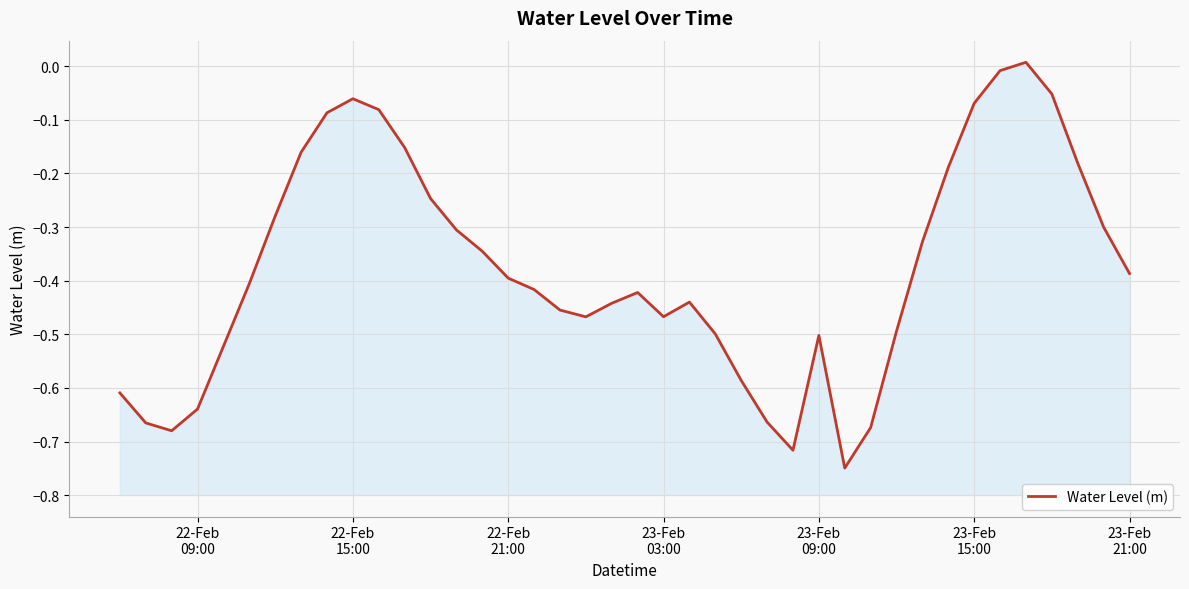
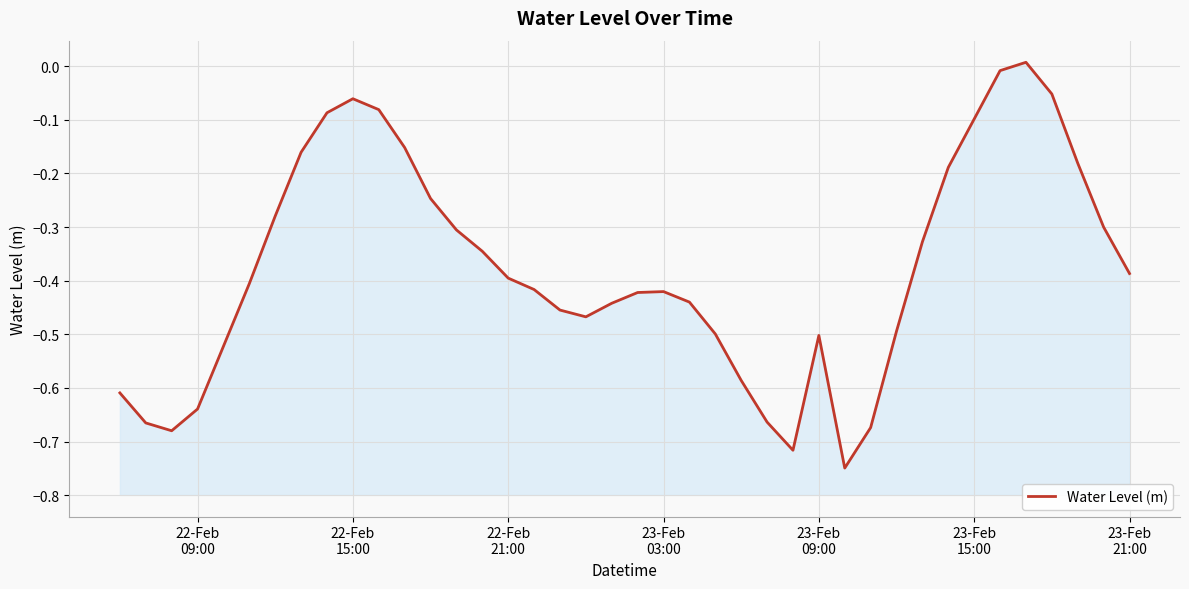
  {
    "22-Feb 09:00": -0.64,
    "22-Feb 15:00": -0.06,
    "22-Feb 21:00": -0.40,
-   "23-Feb 03:00": -0.47,
+   "23-Feb 03:00": -0.42,
    "23-Feb 09:00": -0.50,
-   "23-Feb 15:00": -0.07,
+   "23-Feb 15:00": -0.10,
    "23-Feb 21:00": -0.39
  }
